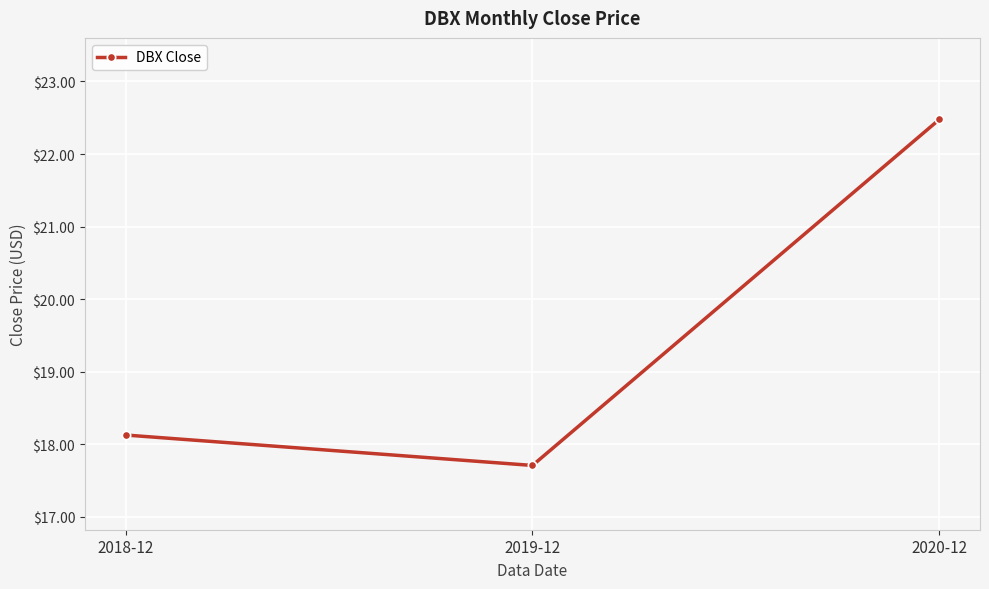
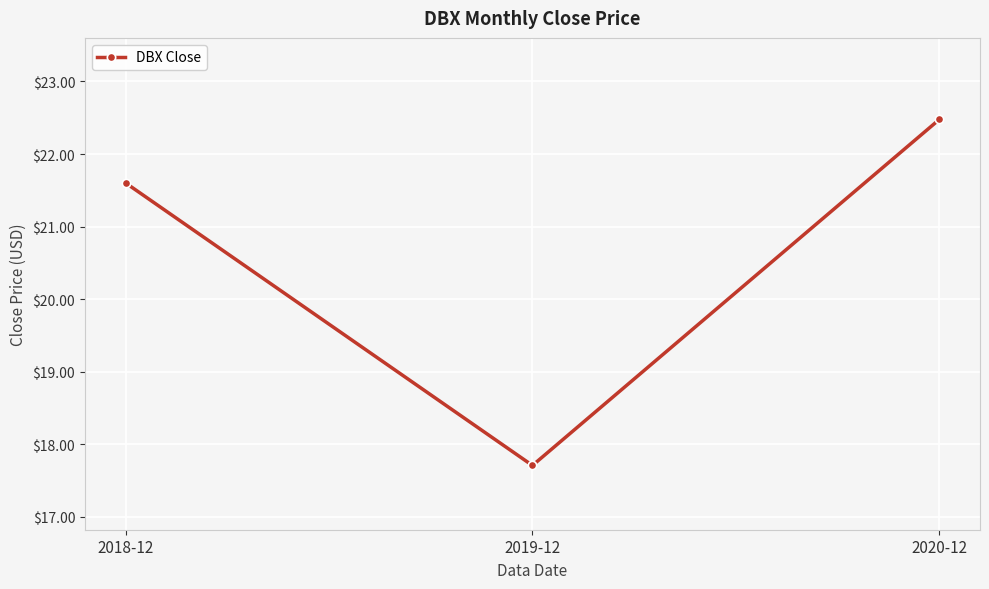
  {
-   "2018-12": "$18.1",
+   "2018-12": "$21.6",
    "2019-12": "$17.7",
    "2020-12": "$22.5"
  }
